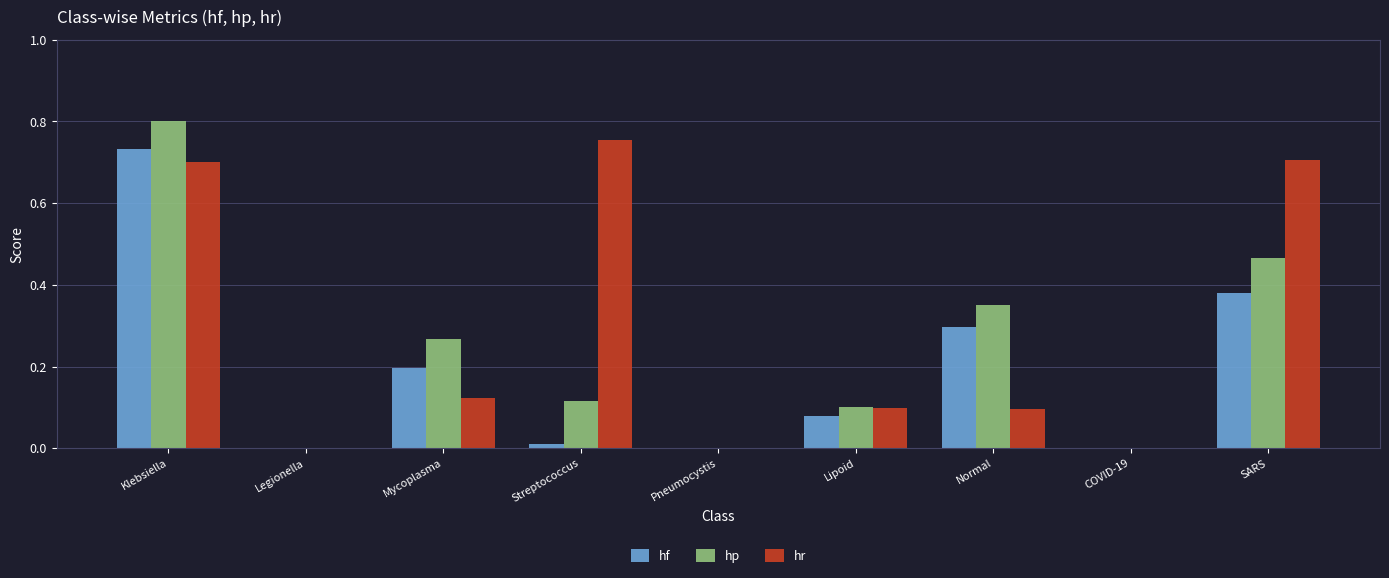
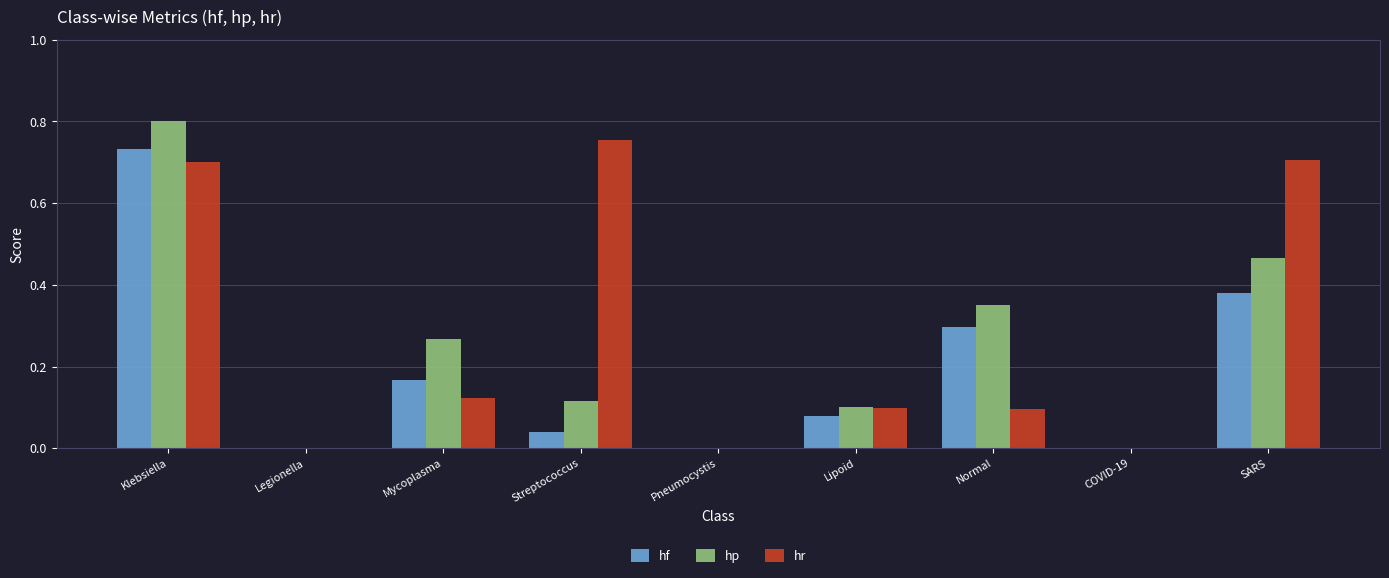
  {
    "hf": {
      "Klebsiella": 0.73,
      "Legionella": 0.00,
-     "Mycoplasma": 0.20,
-     "Streptococcus": 0.01,
+     "Mycoplasma": 0.17,
+     "Streptococcus": 0.04,
      "Pneumocystis": 0.00,
      "Lipoid": 0.08,
      "Normal": 0.30,
      "COVID-19": 0.00,
      "SARS": 0.38
    },
    "hp": {
      "Klebsiella": 0.80,
      "Legionella": 0.00,
      "Mycoplasma": 0.27,
      "Streptococcus": 0.12,
      "Pneumocystis": 0.00,
      "Lipoid": 0.10,
      "Normal": 0.35,
      "COVID-19": 0.00,
      "SARS": 0.47
    },
    "hr": {
      "Klebsiella": 0.70,
      "Legionella": 0.00,
      "Mycoplasma": 0.12,
      "Streptococcus": 0.75,
      "Pneumocystis": 0.00,
      "Lipoid": 0.10,
      "Normal": 0.10,
      "COVID-19": 0.00,
      "SARS": 0.70
    }
  }
